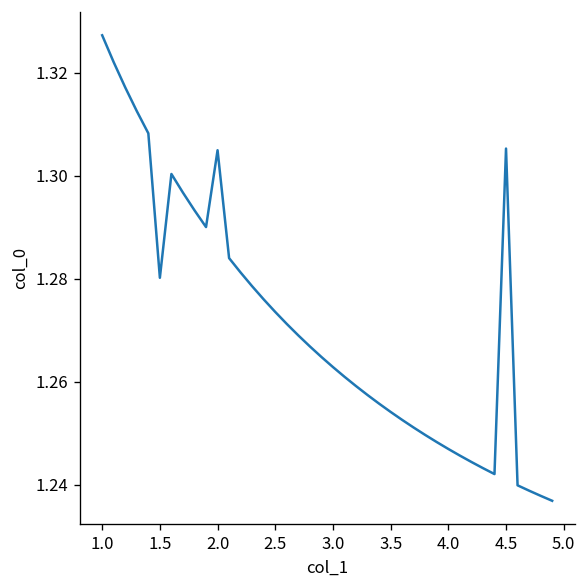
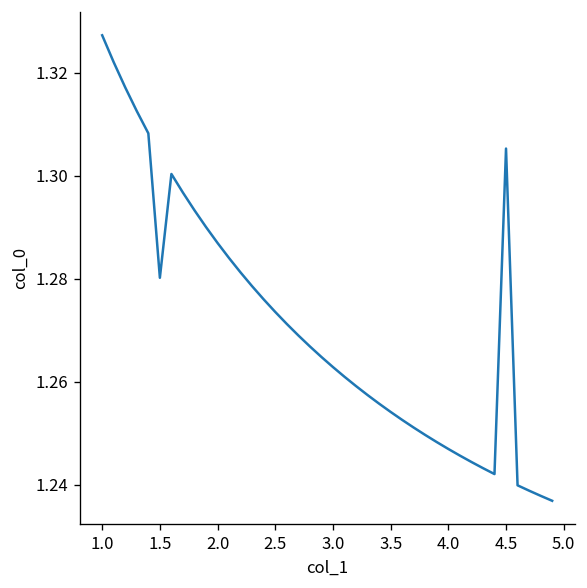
  {
    "1.0": 1.327,
    "1.5": 1.280,
-   "2.0": 1.305,
+   "2.0": 1.287,
    "2.5": 1.274,
    "3.0": 1.263,
    "3.5": 1.254,
    "4.0": 1.247,
    "4.5": 1.305
  }
